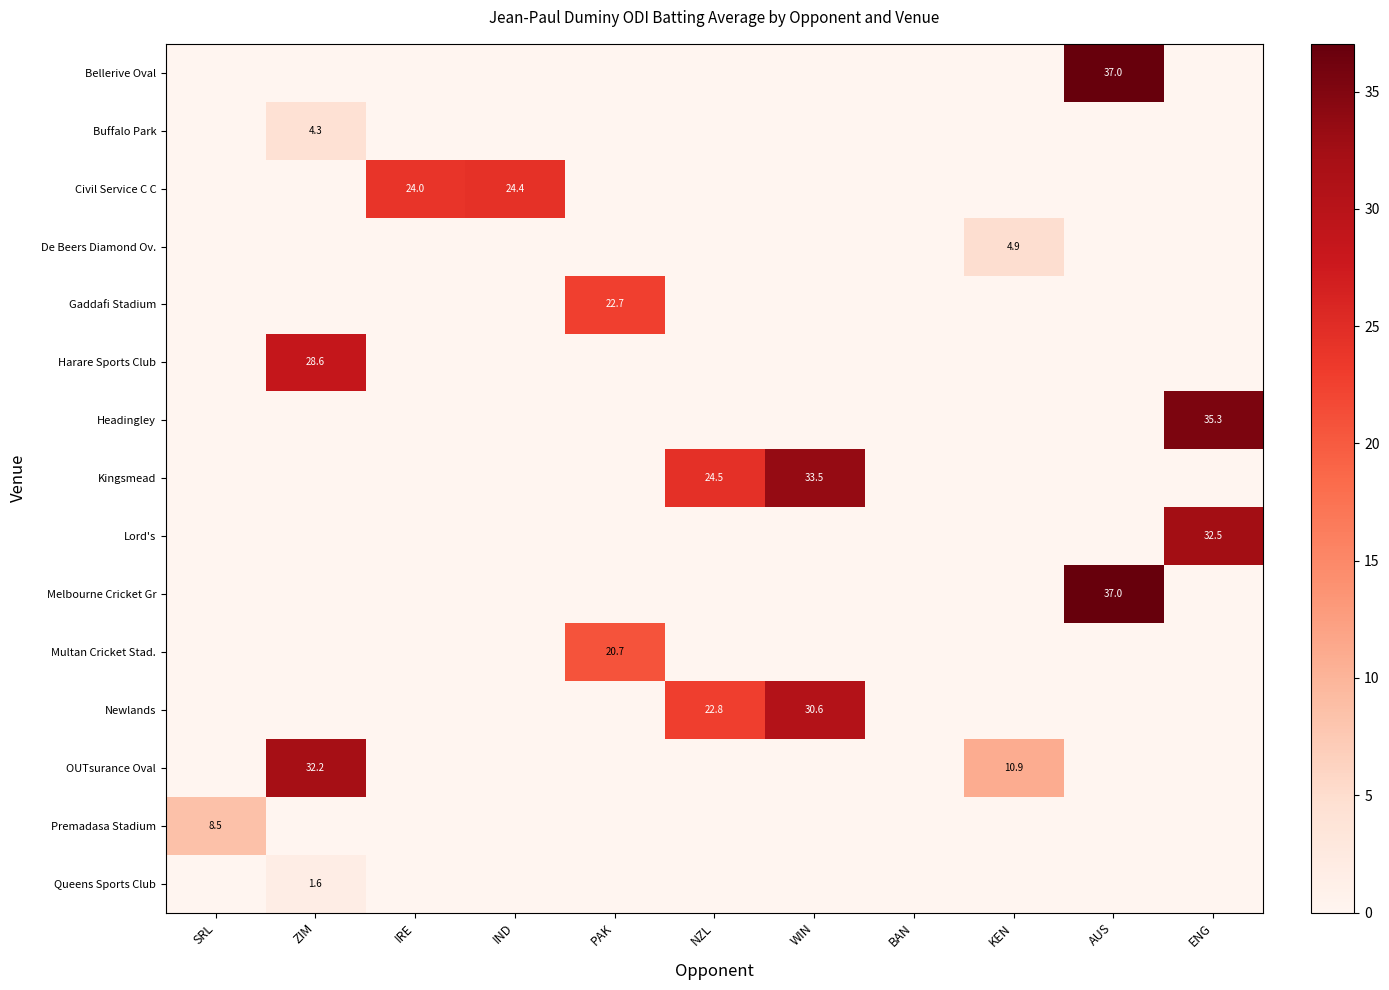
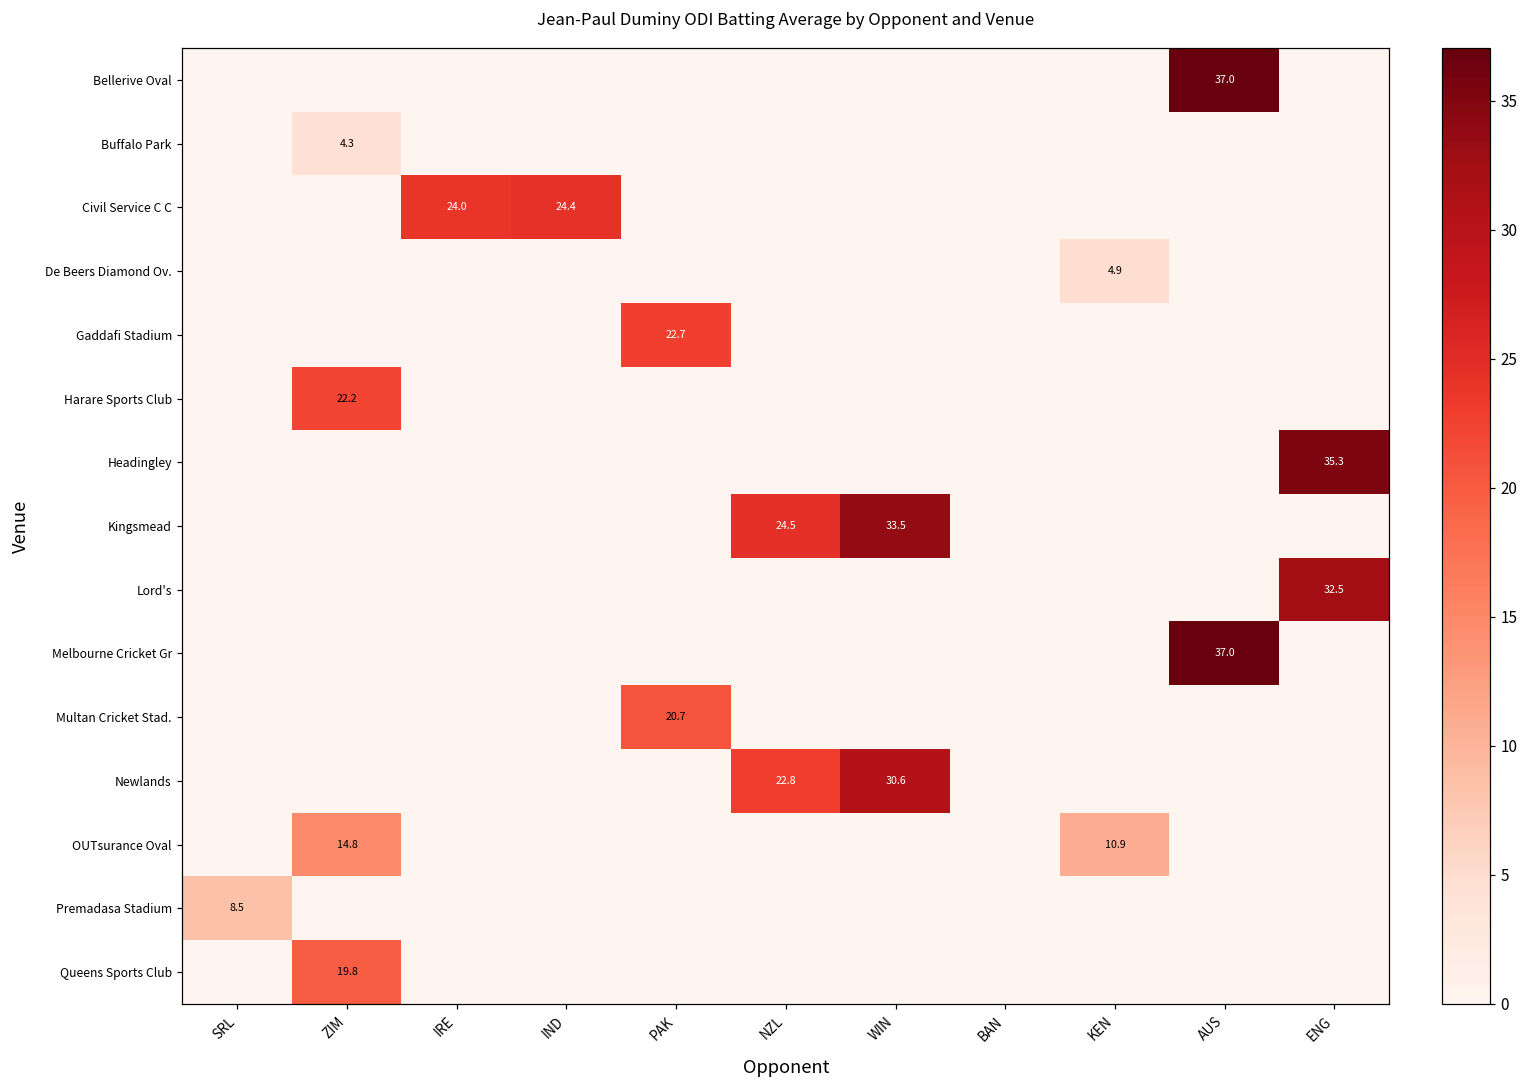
  {
    "Bellerive Oval": {
      "AUS": 37.0
    },
    "Buffalo Park": {
      "ZIM": 4.3
    },
    "Civil Service C C": {
      "IRE": 24.0,
      "IND": 24.4
    },
    "De Beers Diamond Ov.": {
      "KEN": 4.9
    },
    "Gaddafi Stadium": {
      "PAK": 22.7
    },
    "Harare Sports Club": {
-     "ZIM": 28.6
+     "ZIM": 22.2
    },
    "Headingley": {
      "ENG": 35.3
    },
    "Kingsmead": {
      "NZL": 24.5,
      "WIN": 33.5
    },
    "Lord's": {
      "ENG": 32.5
    },
    "Melbourne Cricket Gr": {
      "AUS": 37.0
    },
    "Multan Cricket Stad.": {
      "PAK": 20.7
    },
    "Newlands": {
      "NZL": 22.8,
      "WIN": 30.6
    },
    "OUTsurance Oval": {
-     "ZIM": 32.2,
+     "ZIM": 14.8,
      "KEN": 10.9
    },
    "Premadasa Stadium": {
      "SRL": 8.5
    },
    "Queens Sports Club": {
-     "ZIM": 1.6
+     "ZIM": 19.8
    }
  }
